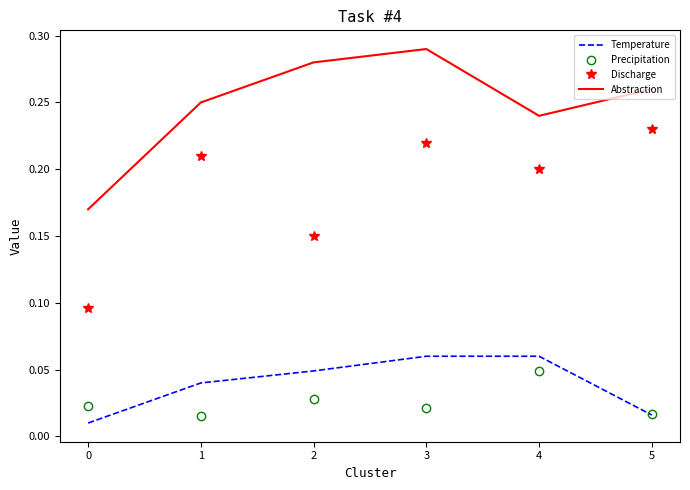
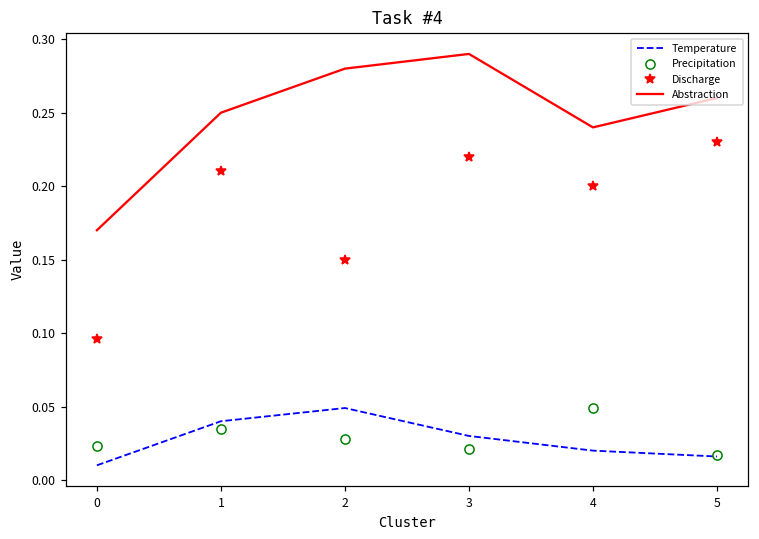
  {
    "Temperature": {
      "0": 0.01,
      "1": 0.04,
      "2": 0.05,
-     "3": 0.06,
-     "4": 0.06
+     "3": 0.03,
+     "4": 0.02
    },
    "Precipitation": {
      "0": 0.023,
-     "1": 0.015,
+     "1": 0.035,
      "2": 0.028,
      "3": 0.021,
      "4": 0.049
    }
  }
